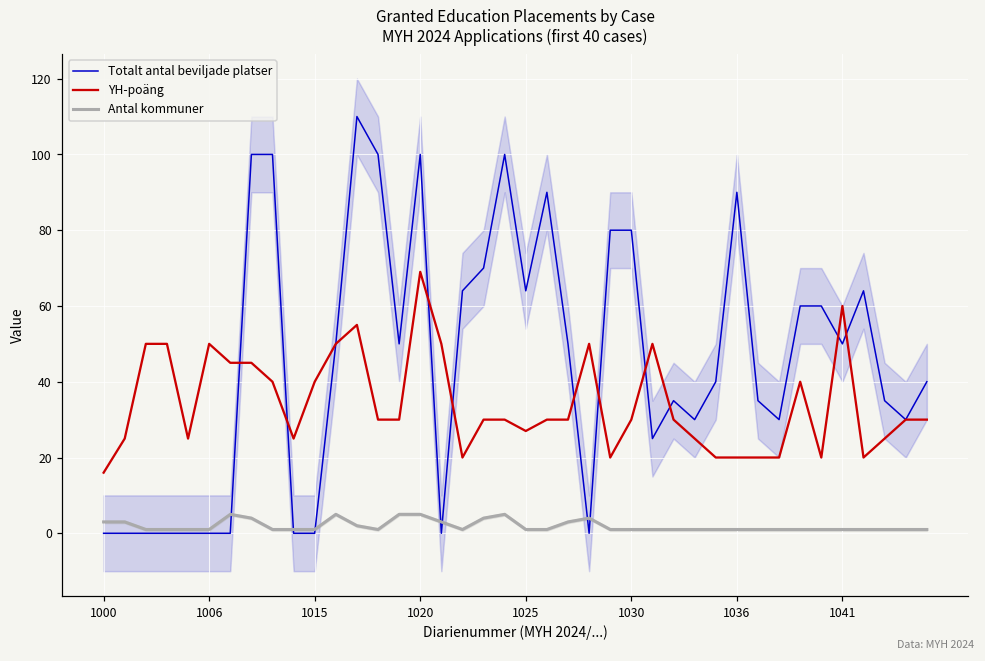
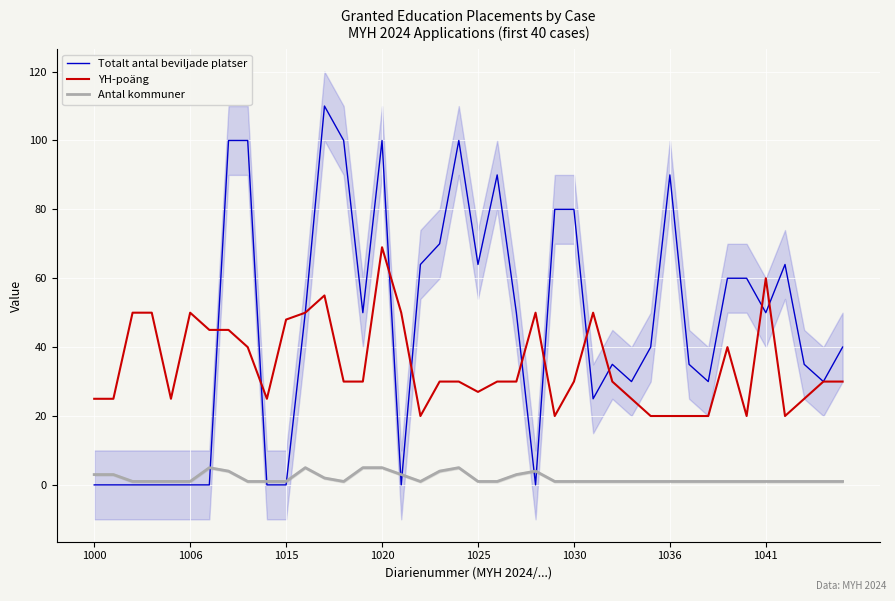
  {
    "YH-poäng": {
-     "1000": 16,
+     "1000": 25,
      "1006": 50,
-     "1015": 40,
+     "1015": 48,
      "1020": 69,
      "1025": 27,
      "1030": 30,
      "1036": 20
    }
  }
